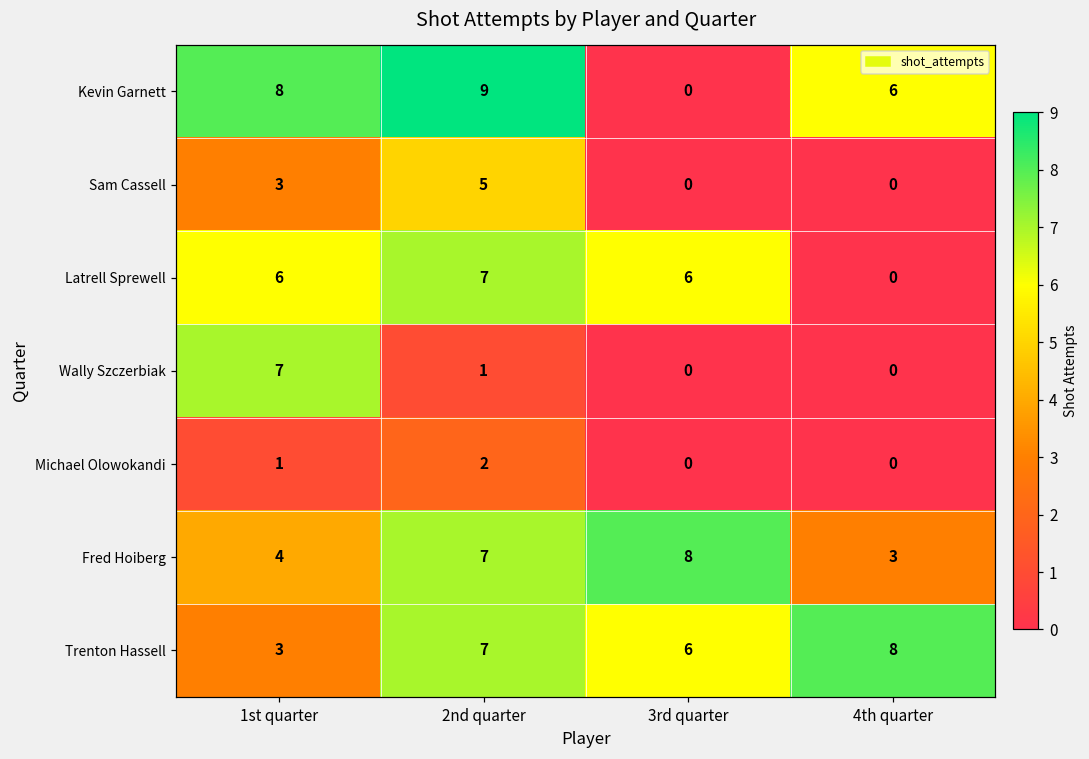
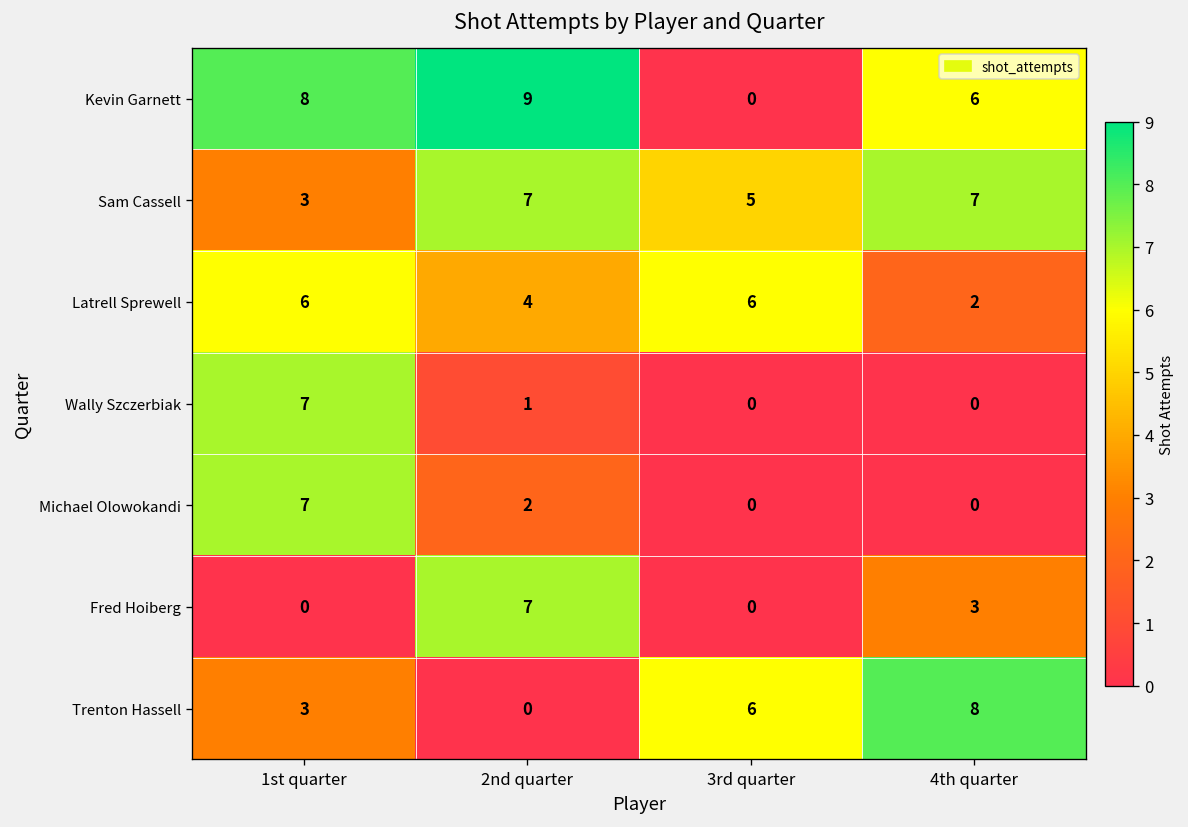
  {
    "Kevin Garnett": {
      "1st quarter": 8,
      "2nd quarter": 9,
      "3rd quarter": 0,
      "4th quarter": 6
    },
    "Sam Cassell": {
      "1st quarter": 3,
-     "2nd quarter": 5,
-     "3rd quarter": 0,
-     "4th quarter": 0
+     "2nd quarter": 7,
+     "3rd quarter": 5,
+     "4th quarter": 7
    },
    "Latrell Sprewell": {
      "1st quarter": 6,
-     "2nd quarter": 7,
+     "2nd quarter": 4,
      "3rd quarter": 6,
-     "4th quarter": 0
+     "4th quarter": 2
    },
    "Wally Szczerbiak": {
      "1st quarter": 7,
      "2nd quarter": 1,
      "3rd quarter": 0,
      "4th quarter": 0
    },
    "Michael Olowokandi": {
-     "1st quarter": 1,
+     "1st quarter": 7,
      "2nd quarter": 2,
      "3rd quarter": 0,
      "4th quarter": 0
    },
    "Fred Hoiberg": {
-     "1st quarter": 4,
+     "1st quarter": 0,
      "2nd quarter": 7,
-     "3rd quarter": 8,
+     "3rd quarter": 0,
      "4th quarter": 3
    },
    "Trenton Hassell": {
      "1st quarter": 3,
-     "2nd quarter": 7,
+     "2nd quarter": 0,
      "3rd quarter": 6,
      "4th quarter": 8
    }
  }
